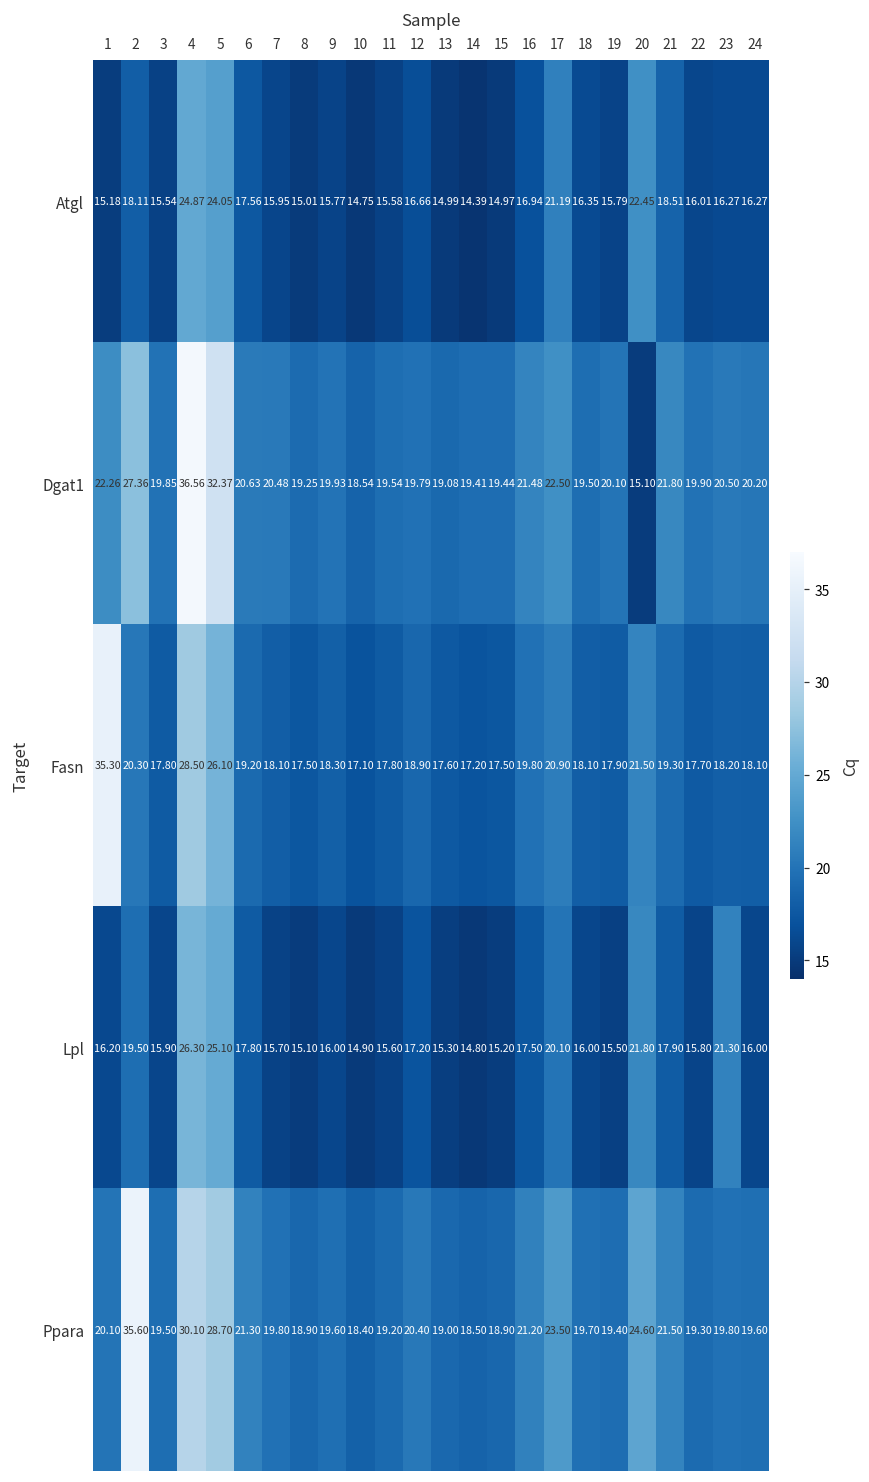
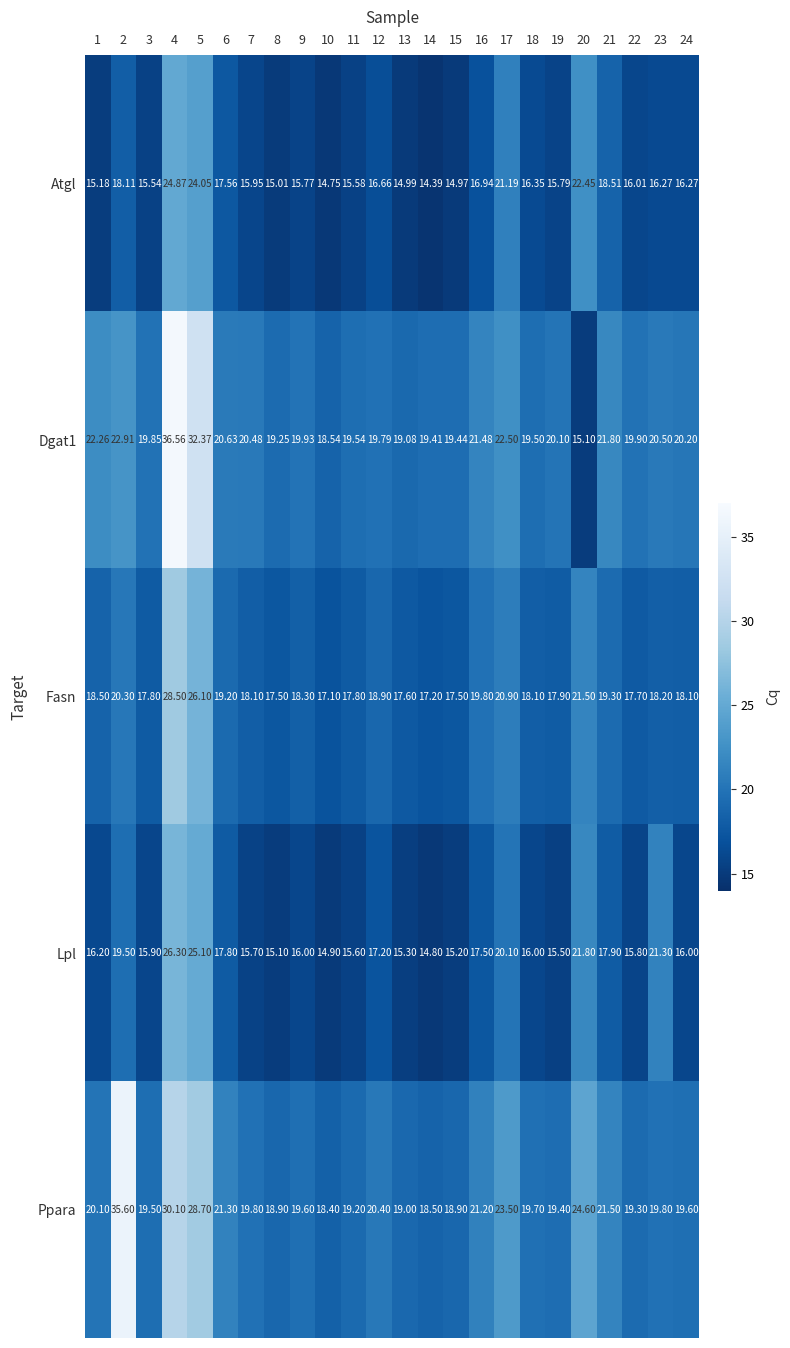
  {
    "Atgl": {
      "1": 15.18,
      "2": 18.11,
      "3": 15.54,
      "4": 24.87,
      "5": 24.05,
      "6": 17.56,
      "7": 15.95,
      "8": 15.01,
      "9": 15.77,
      "10": 14.75,
      "11": 15.58,
      "12": 16.66,
      "13": 14.99,
      "14": 14.39,
      "15": 14.97,
      "16": 16.94,
      "17": 21.19,
      "18": 16.35,
      "19": 15.79,
      "20": 22.45,
      "21": 18.51,
      "22": 16.01,
      "23": 16.27,
      "24": 16.27
    },
    "Dgat1": {
      "1": 22.26,
-     "2": 27.36,
+     "2": 22.91,
      "3": 19.85,
      "4": 36.56,
      "5": 32.37,
      "6": 20.63,
      "7": 20.48,
      "8": 19.25,
      "9": 19.93,
      "10": 18.54,
      "11": 19.54,
      "12": 19.79,
      "13": 19.08,
      "14": 19.41,
      "15": 19.44,
      "16": 21.48,
      "17": 22.50,
      "18": 19.50,
      "19": 20.10,
      "20": 15.10,
      "21": 21.80,
      "22": 19.90,
      "23": 20.50,
      "24": 20.20
    },
    "Fasn": {
-     "1": 35.30,
+     "1": 18.50,
      "2": 20.30,
      "3": 17.80,
      "4": 28.50,
      "5": 26.10,
      "6": 19.20,
      "7": 18.10,
      "8": 17.50,
      "9": 18.30,
      "10": 17.10,
      "11": 17.80,
      "12": 18.90,
      "13": 17.60,
      "14": 17.20,
      "15": 17.50,
      "16": 19.80,
      "17": 20.90,
      "18": 18.10,
      "19": 17.90,
      "20": 21.50,
      "21": 19.30,
      "22": 17.70,
      "23": 18.20,
      "24": 18.10
    },
    "Lpl": {
      "1": 16.20,
      "2": 19.50,
      "3": 15.90,
      "4": 26.30,
      "5": 25.10,
      "6": 17.80,
      "7": 15.70,
      "8": 15.10,
      "9": 16.00,
      "10": 14.90,
      "11": 15.60,
      "12": 17.20,
      "13": 15.30,
      "14": 14.80,
      "15": 15.20,
      "16": 17.50,
      "17": 20.10,
      "18": 16.00,
      "19": 15.50,
      "20": 21.80,
      "21": 17.90,
      "22": 15.80,
      "23": 21.30,
      "24": 16.00
    },
    "Ppara": {
      "1": 20.10,
      "2": 35.60,
      "3": 19.50,
      "4": 30.10,
      "5": 28.70,
      "6": 21.30,
      "7": 19.80,
      "8": 18.90,
      "9": 19.60,
      "10": 18.40,
      "11": 19.20,
      "12": 20.40,
      "13": 19.00,
      "14": 18.50,
      "15": 18.90,
      "16": 21.20,
      "17": 23.50,
      "18": 19.70,
      "19": 19.40,
      "20": 24.60,
      "21": 21.50,
      "22": 19.30,
      "23": 19.80,
      "24": 19.60
    }
  }
